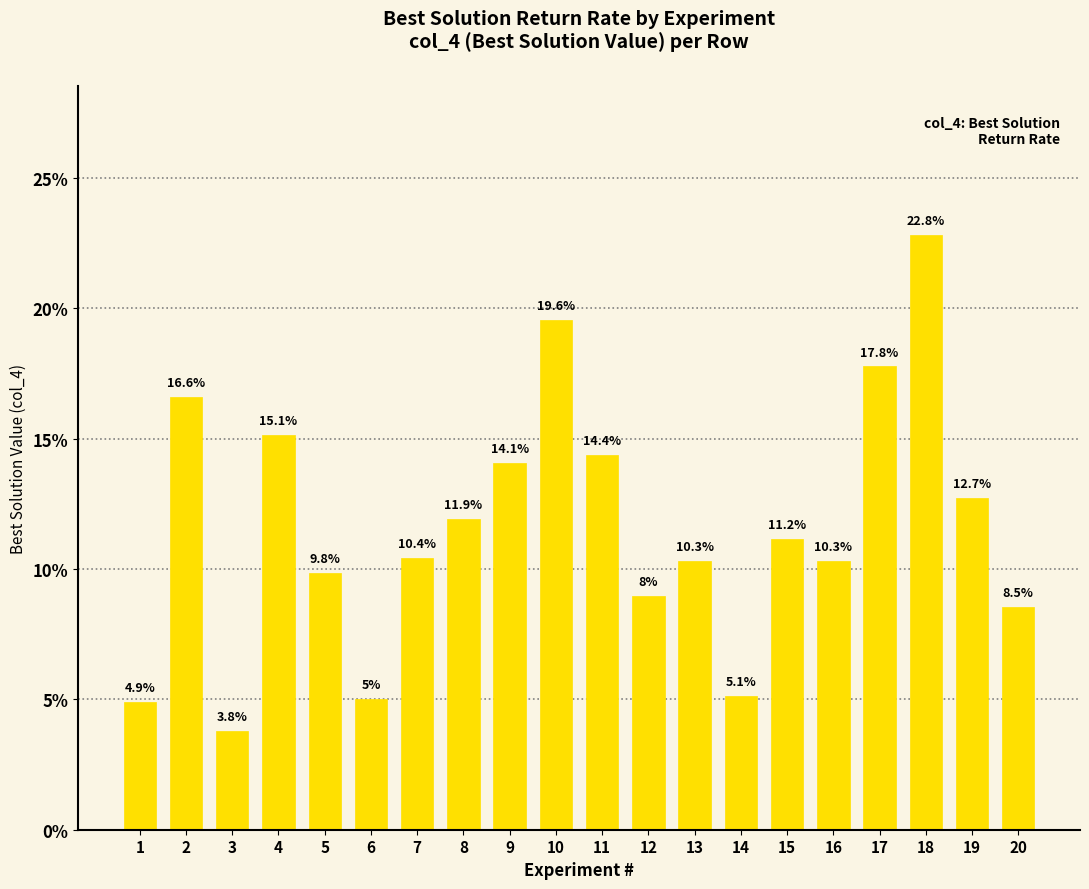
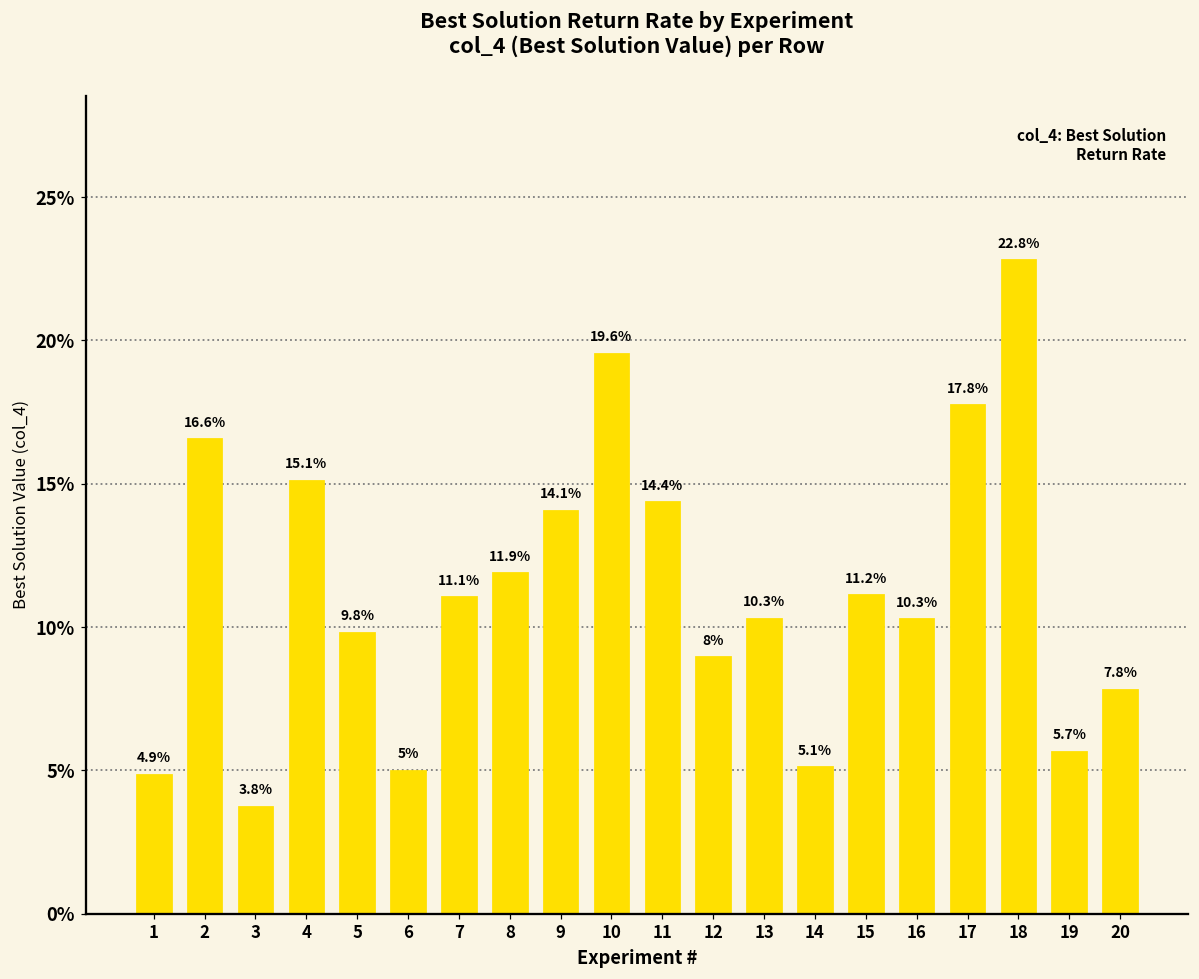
  {
    "1": "4.9%",
    "2": "16.6%",
    "3": "3.8%",
    "4": "15.1%",
    "5": "9.8%",
    "6": "5%",
-   "7": "10.4%",
+   "7": "11.1%",
    "8": "11.9%",
    "9": "14.1%",
    "10": "19.6%",
    "11": "14.4%",
    "13": "10.3%",
    "14": "5.1%",
    "15": "11.2%",
    "16": "10.3%",
    "17": "17.8%",
    "18": "22.8%",
-   "19": "12.7%",
-   "20": "8.5%"
+   "19": "5.7%",
+   "20": "7.8%"
  }
